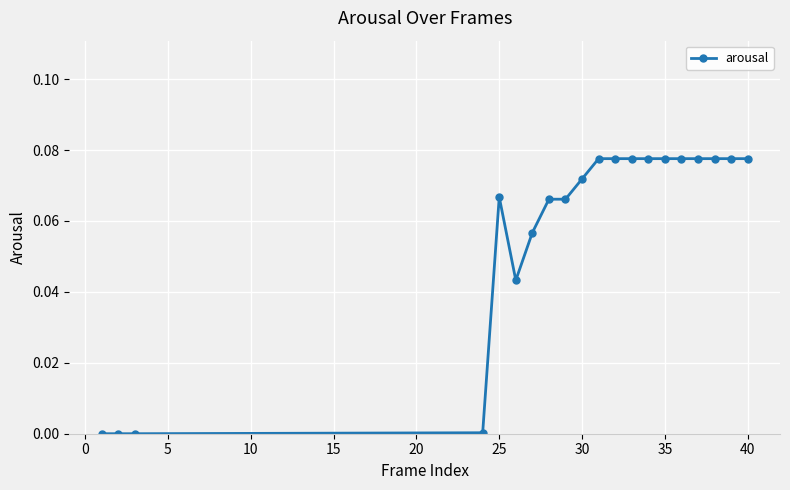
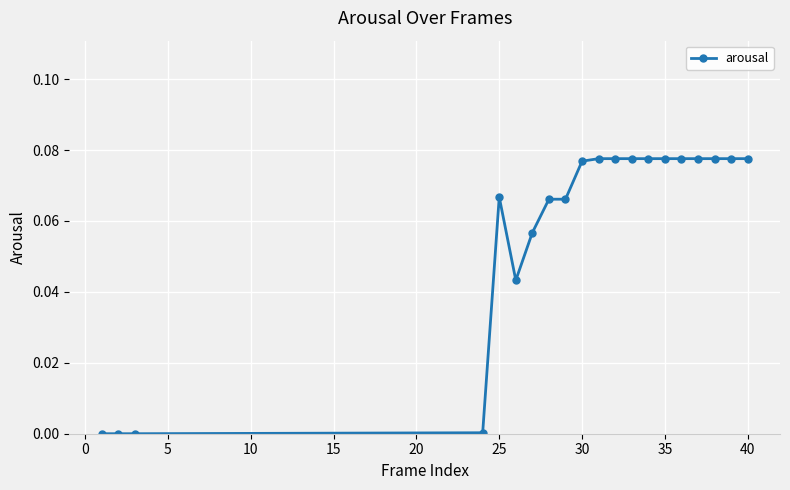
  {
    "25": 0.067,
-   "30": 0.072,
+   "30": 0.077,
    "35": 0.078,
    "40": 0.078
  }
